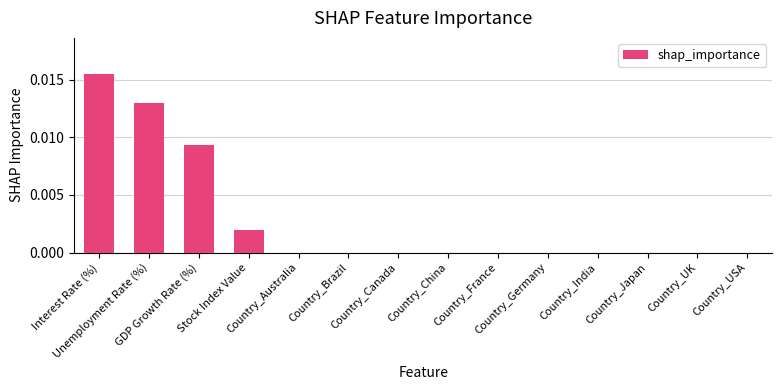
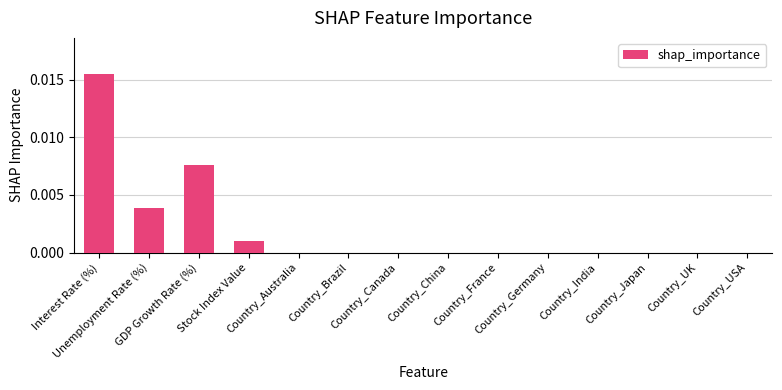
  {
    "Interest Rate (%)": 0.0155,
-   "Unemployment Rate (%)": 0.0130,
-   "GDP Growth Rate (%)": 0.0093,
-   "Stock Index Value": 0.0020,
+   "Unemployment Rate (%)": 0.0038,
+   "GDP Growth Rate (%)": 0.0076,
+   "Stock Index Value": 0.0010,
    "Country_Australia": 0.0000,
    "Country_Brazil": 0.0000,
    "Country_Canada": 0.0000,
    "Country_China": 0.0000,
    "Country_France": 0.0000,
    "Country_Germany": 0.0000,
    "Country_India": 0.0000,
    "Country_Japan": 0.0000,
    "Country_UK": 0.0000,
    "Country_USA": 0.0000
  }
